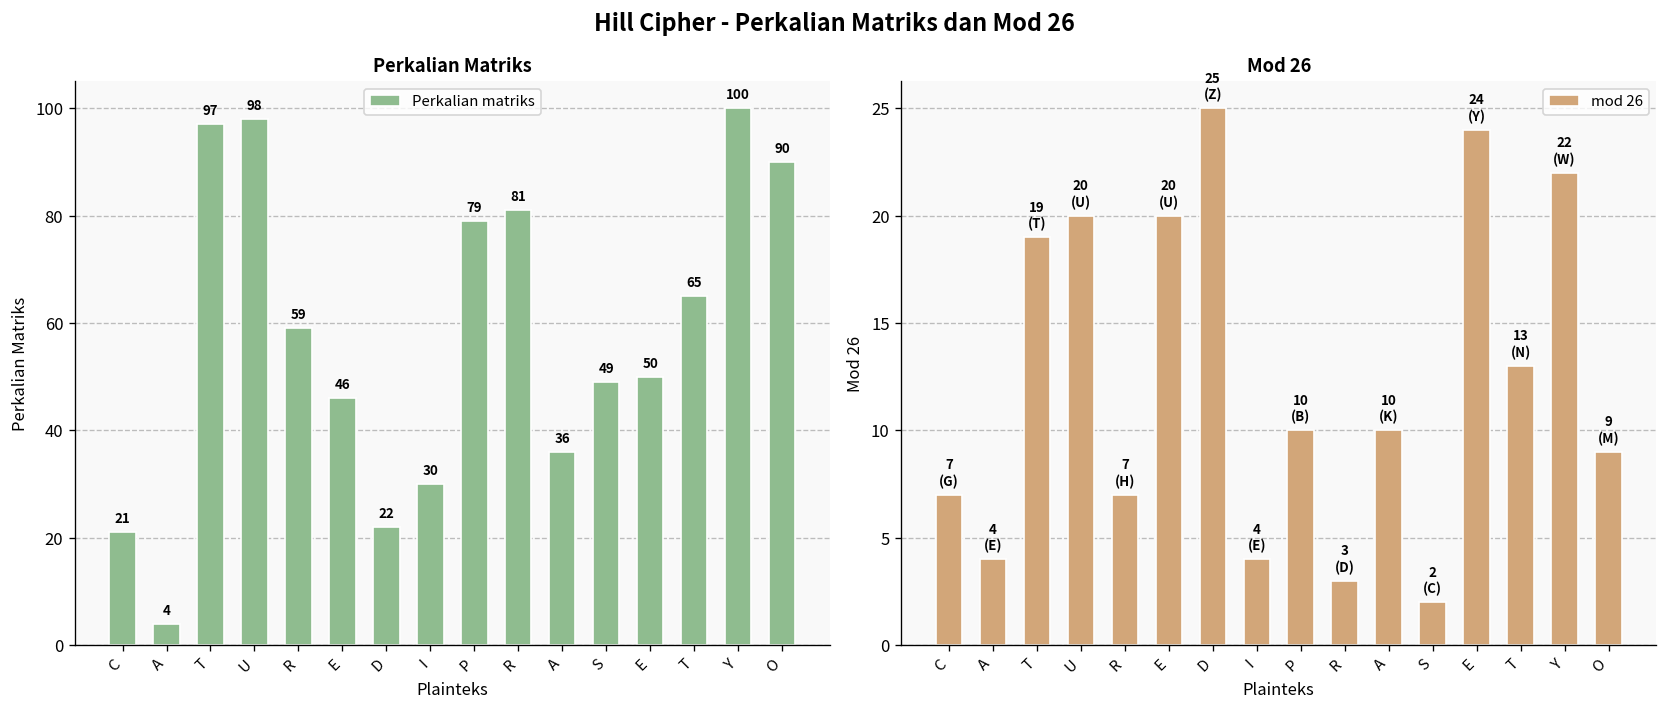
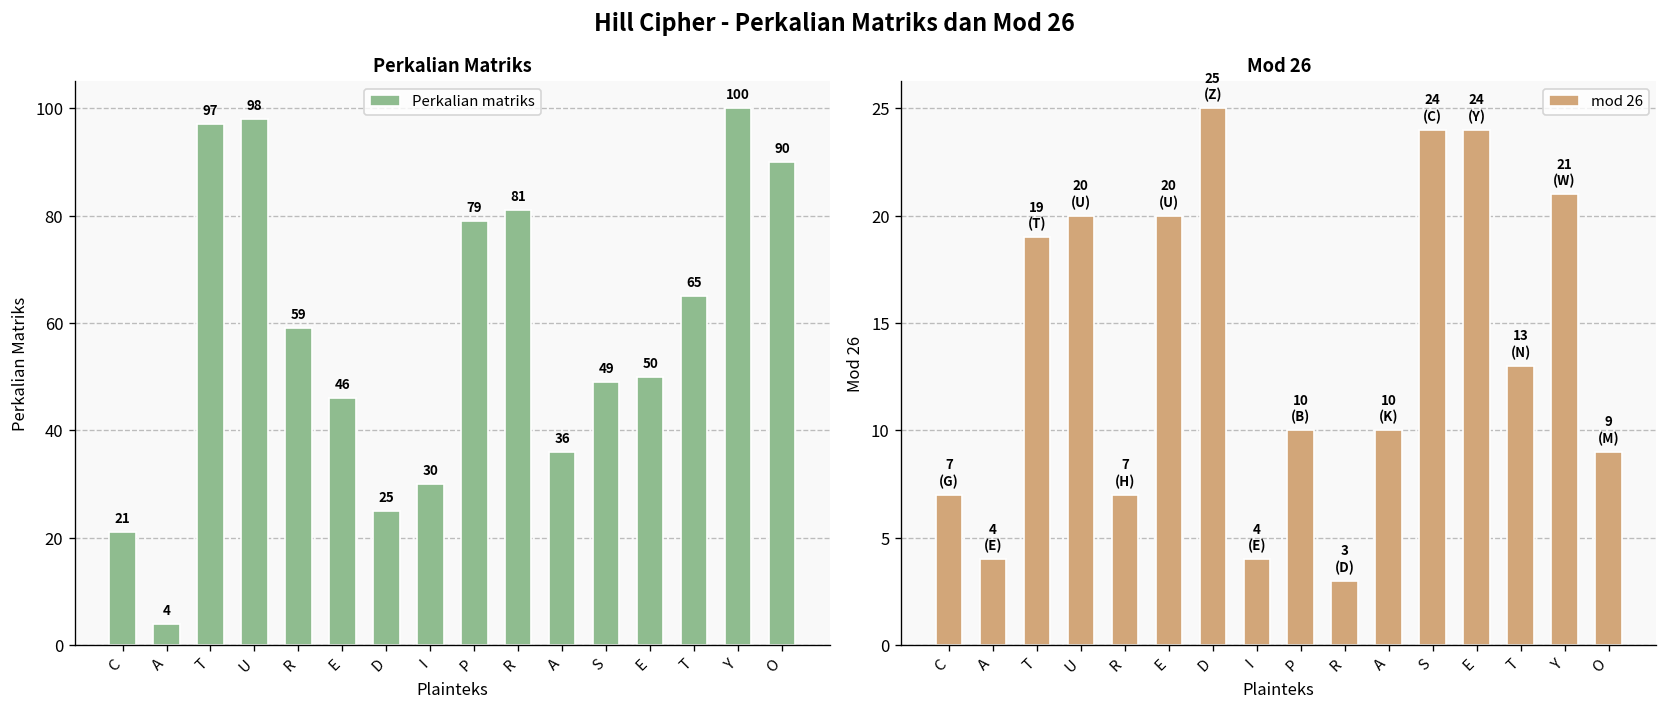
  {
    "Perkalian Matriks": {
      "C": 21,
      "U": 98,
-     "D": 22,
+     "D": 25,
      "I": 30,
      "P": 79,
      "S": 49,
      "Y": 100,
      "O": 90
    },
    "Mod 26": {
      "C": 7,
      "U": 20,
      "D": 25,
      "I": 4,
      "P": 10,
-     "S": 2,
-     "Y": 22,
+     "S": 24,
+     "Y": 21,
      "O": 9
    }
  }
